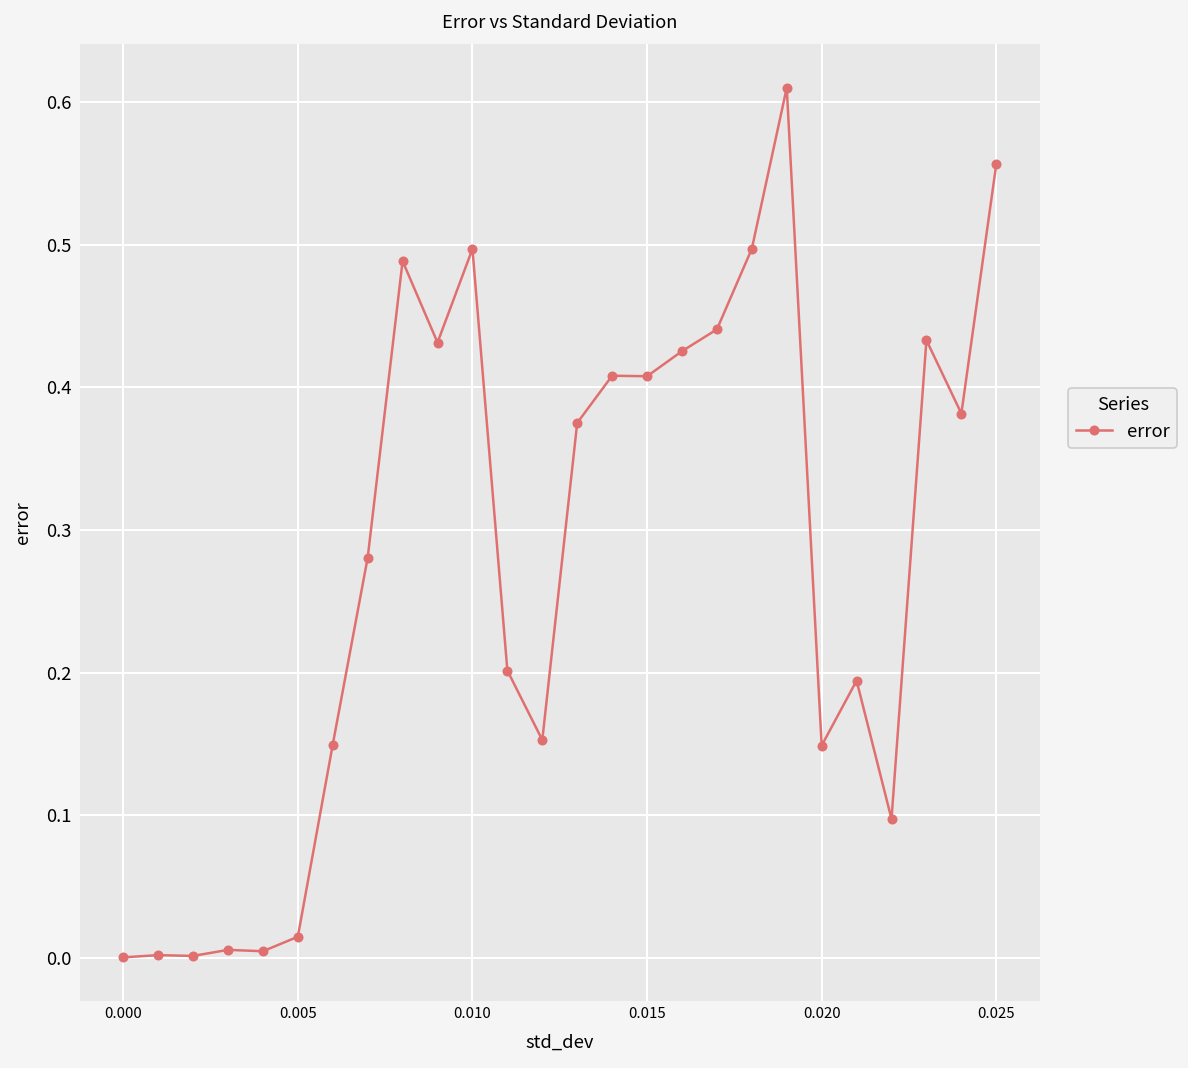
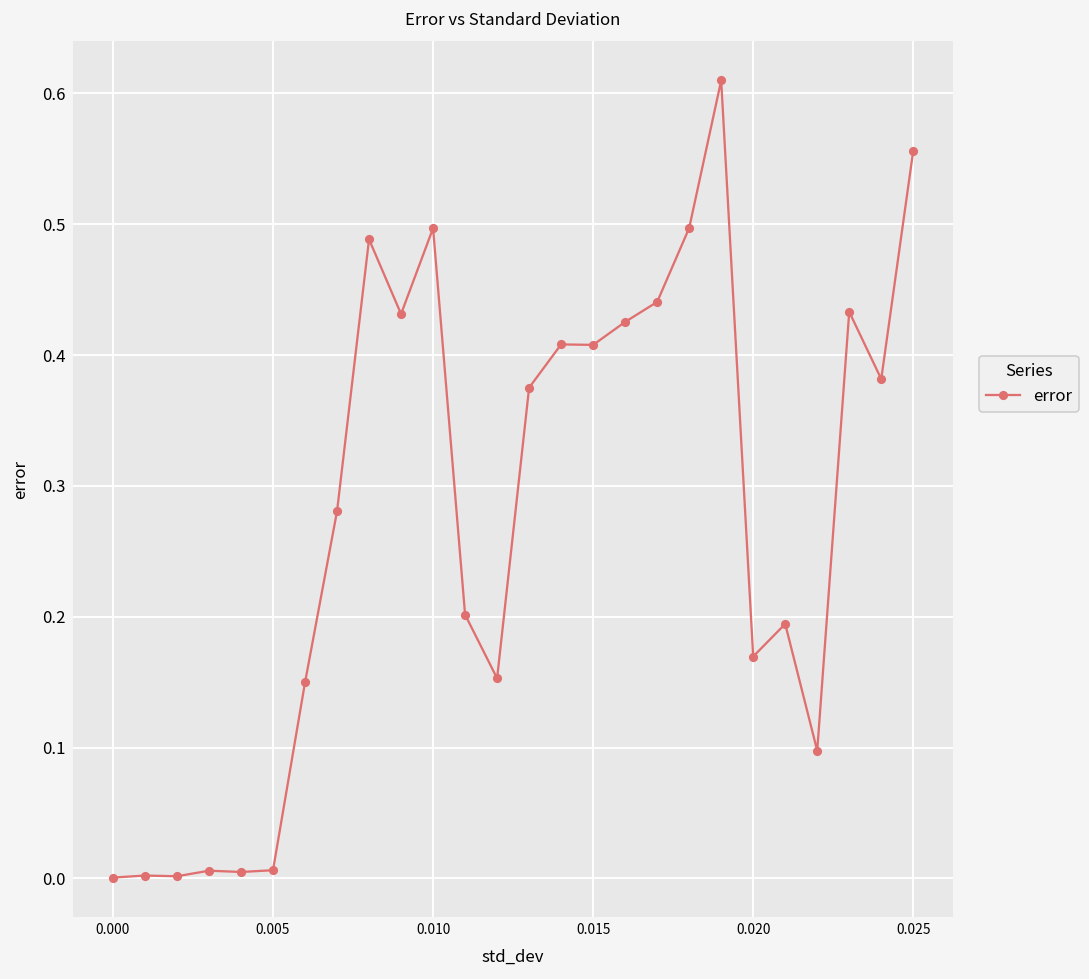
  {
    "0.000": 0.001,
-   "0.005": 0.015,
+   "0.005": 0.006,
    "0.010": 0.497,
    "0.015": 0.408,
-   "0.020": 0.149,
+   "0.020": 0.170,
    "0.025": 0.556
  }
